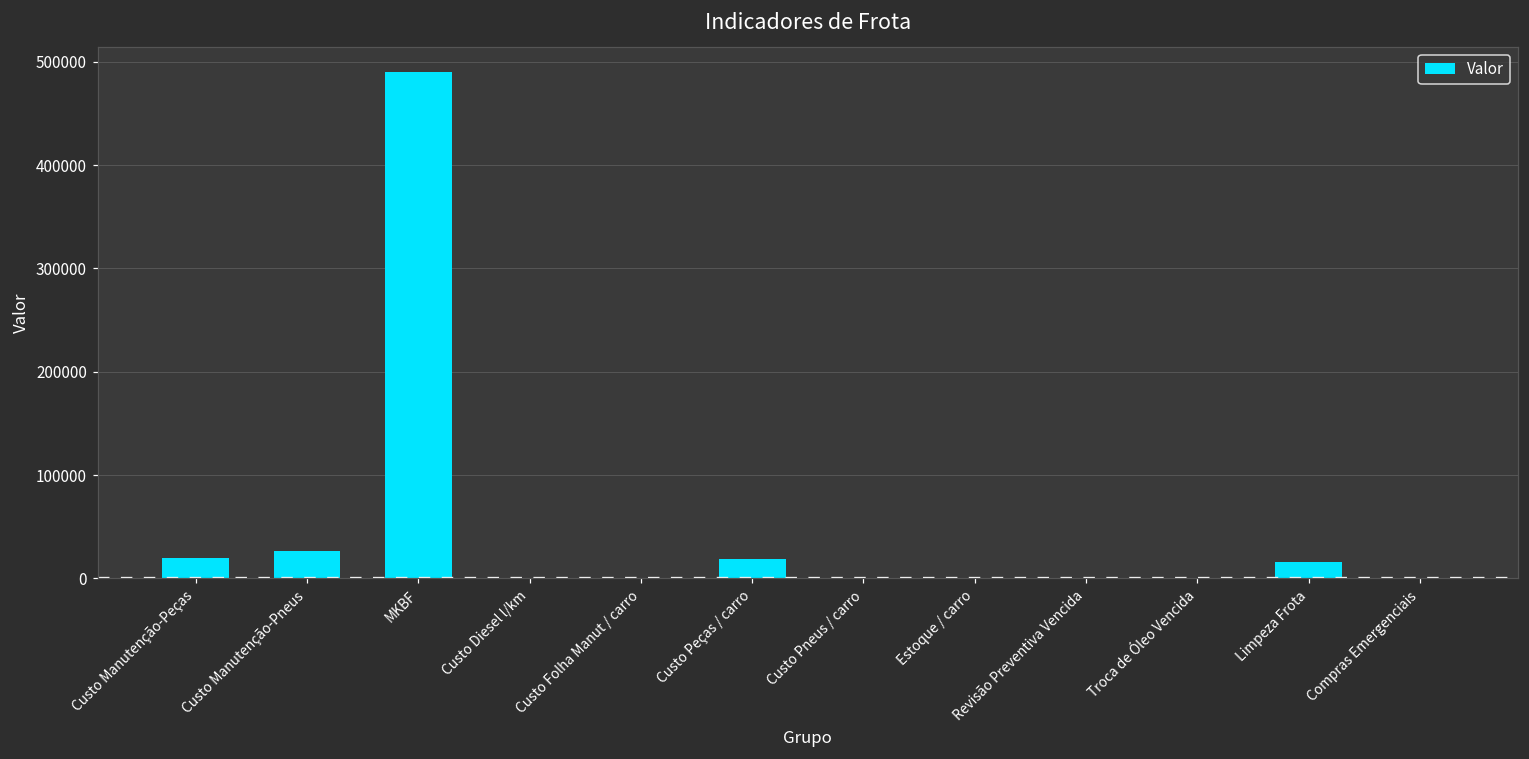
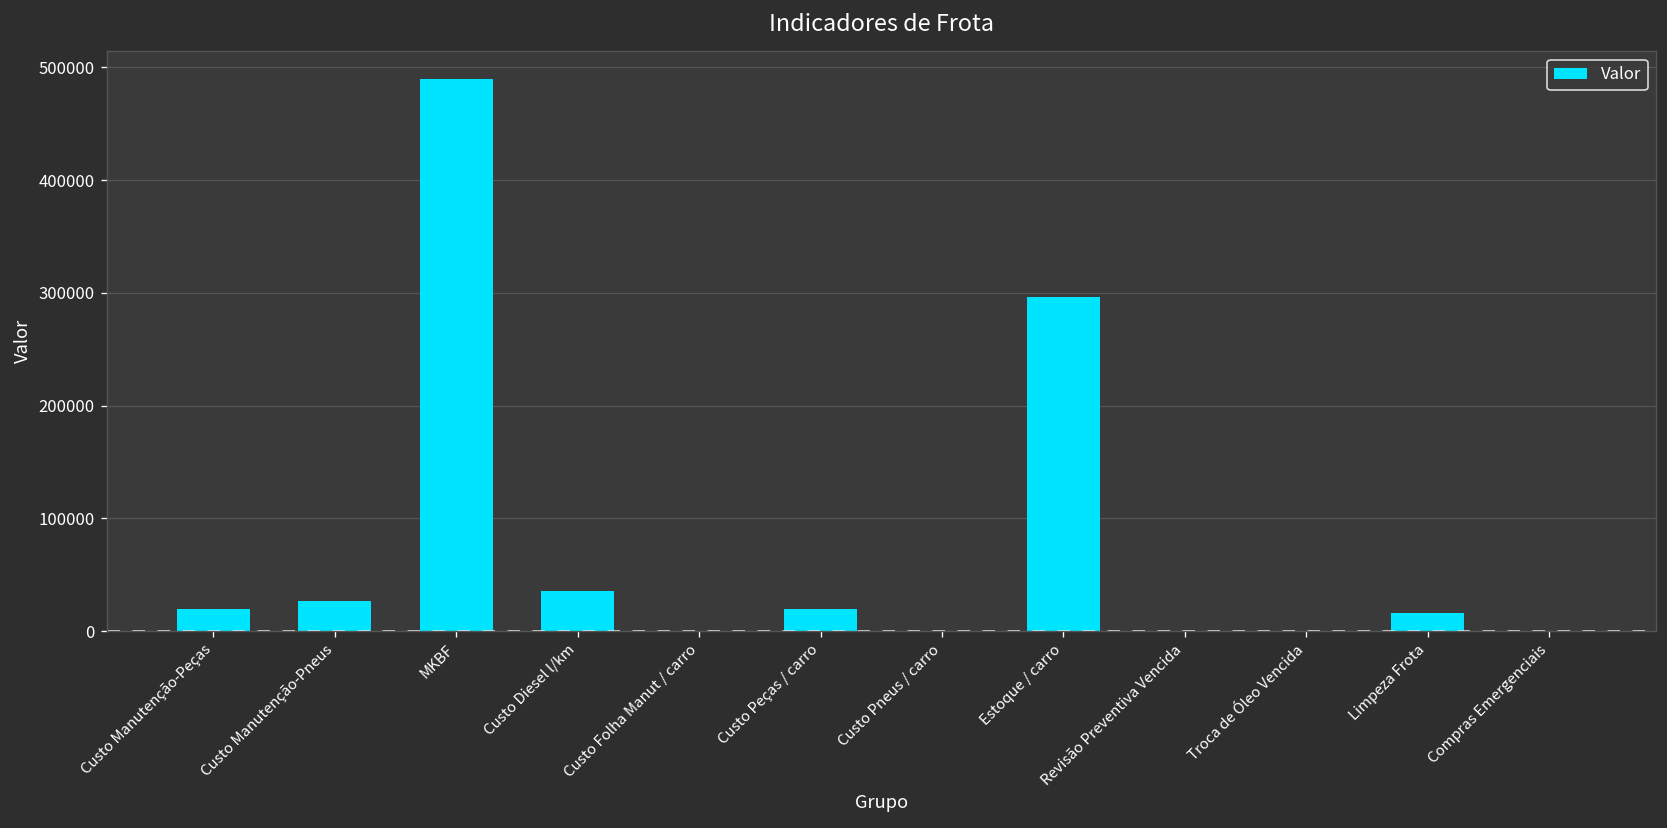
  {
    "Custo Manutenção-Peças": 20000,
    "Custo Manutenção-Pneus": 30000,
    "MKBF": 490000,
-   "Custo Diesel l/km": 0,
+   "Custo Diesel l/km": 40000,
    "Custo Folha Manut / carro": 0,
    "Custo Peças / carro": 20000,
    "Custo Pneus / carro": 0,
-   "Estoque / carro": 0,
+   "Estoque / carro": 300000,
    "Revisão Preventiva Vencida": 0,
    "Troca de Óleo Vencida": 0,
    "Limpeza Frota": 20000,
    "Compras Emergenciais": 0
  }
